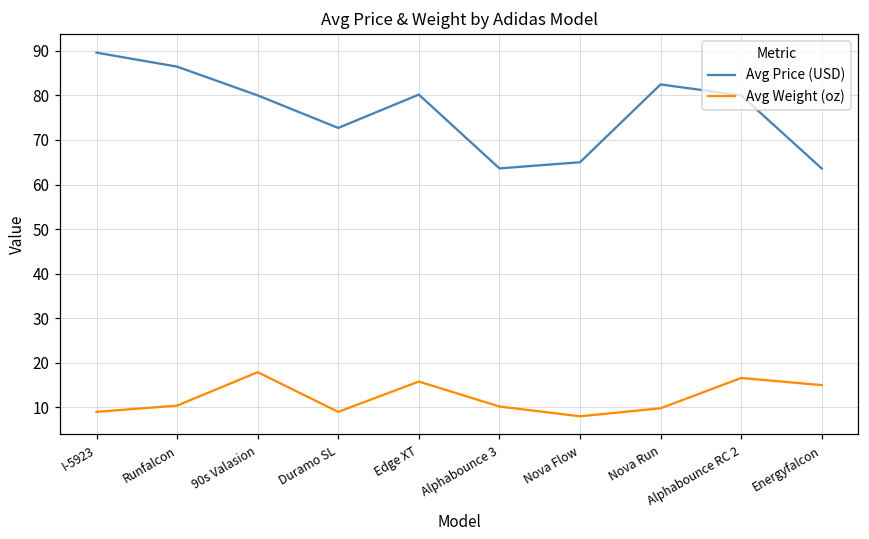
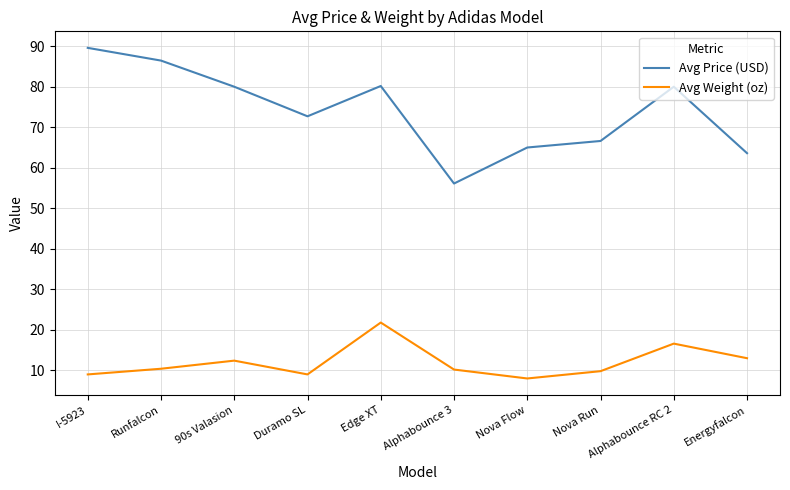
  {
    "Avg Price (USD)": {
      "I-5923": 90,
      "Runfalcon": 86,
      "90s Valasion": 80,
      "Duramo SL": 73,
      "Edge XT": 80,
-     "Alphabounce 3": 64,
+     "Alphabounce 3": 56,
      "Nova Flow": 65,
-     "Nova Run": 82,
+     "Nova Run": 67,
      "Energyfalcon": 64
    },
    "Avg Weight (oz)": {
      "I-5923": 9,
      "Runfalcon": 10,
-     "90s Valasion": 18,
+     "90s Valasion": 12,
      "Duramo SL": 9,
-     "Edge XT": 16,
+     "Edge XT": 22,
      "Alphabounce 3": 10,
      "Nova Flow": 8,
      "Nova Run": 10,
      "Alphabounce RC 2": 17,
-     "Energyfalcon": 15
+     "Energyfalcon": 13
    }
  }
